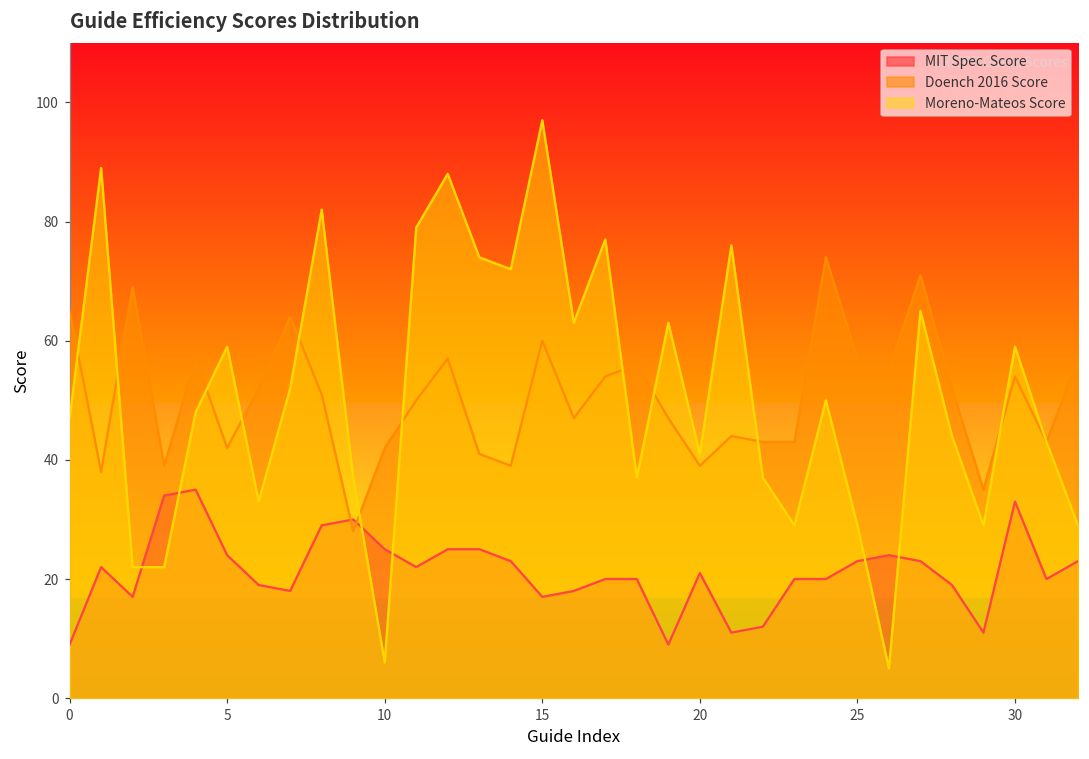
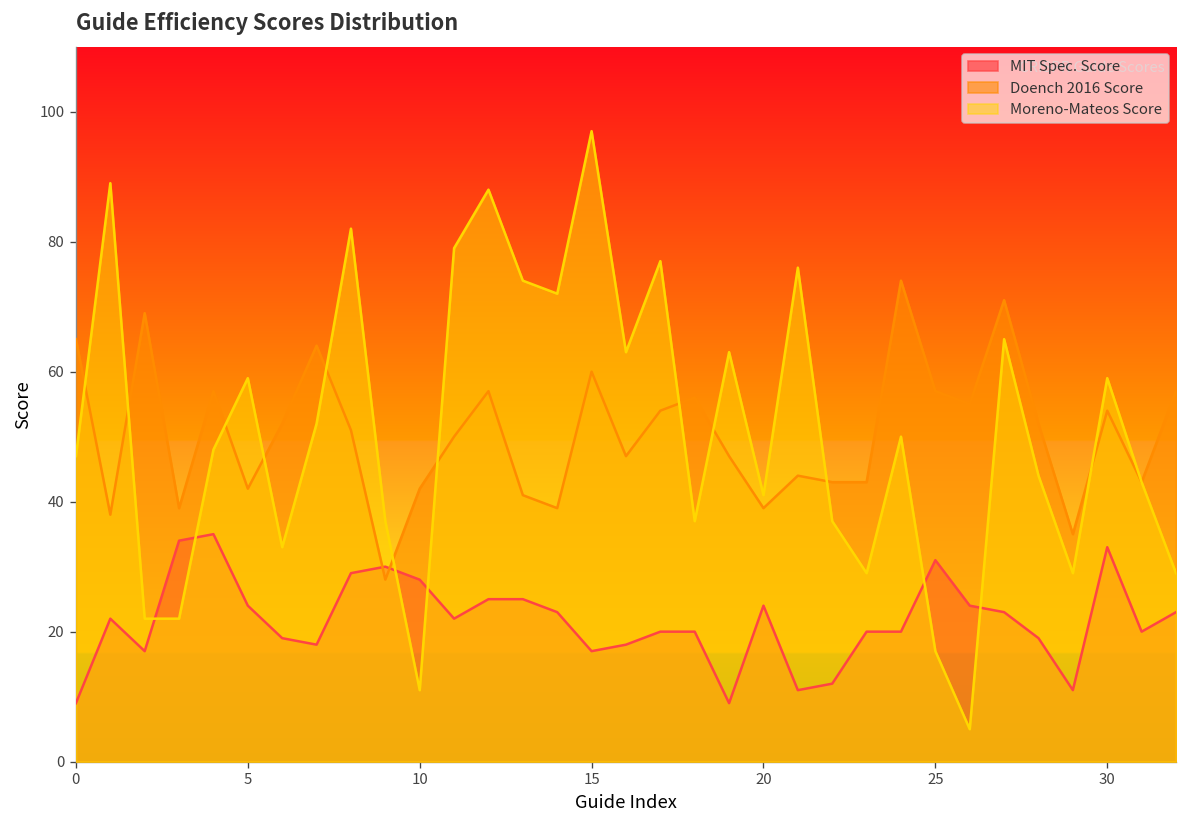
  {
    "MIT Spec. Score": {
      "0": 9,
      "5": 24,
-     "10": 25,
+     "10": 28,
      "15": 17,
-     "20": 21,
-     "25": 23,
+     "20": 24,
+     "25": 31,
      "30": 33
    },
    "Doench 2016 Score": {
      "0": 65,
      "5": 42,
      "10": 42,
      "15": 60,
      "20": 39,
      "25": 57,
      "30": 54
    },
    "Moreno-Mateos Score": {
      "0": 47,
      "5": 59,
-     "10": 6,
+     "10": 11,
      "15": 97,
      "20": 41,
-     "25": 29,
+     "25": 17,
      "30": 59
    }
  }
